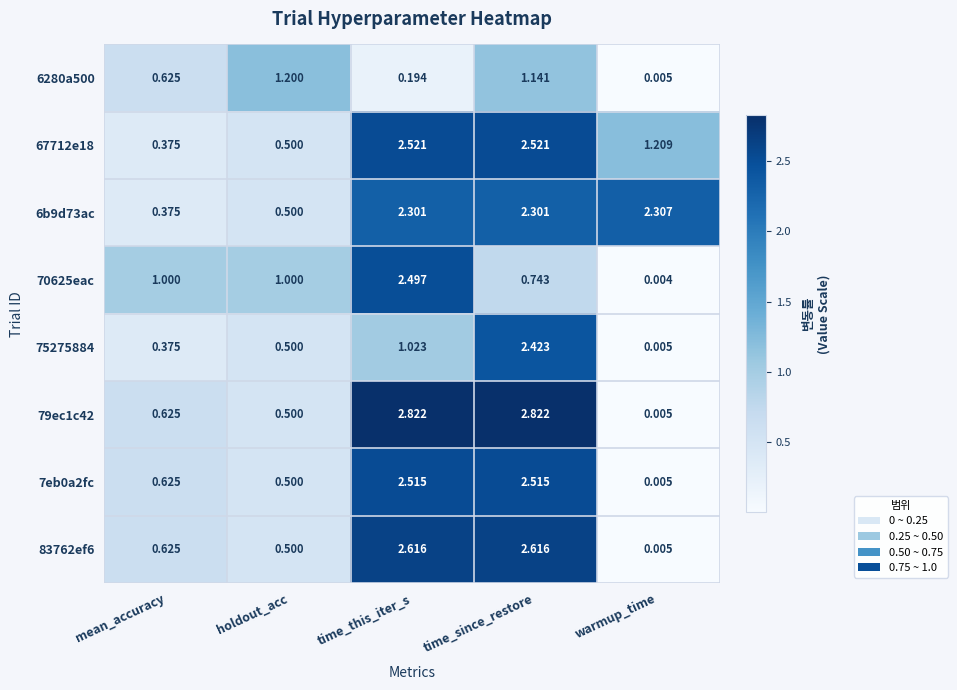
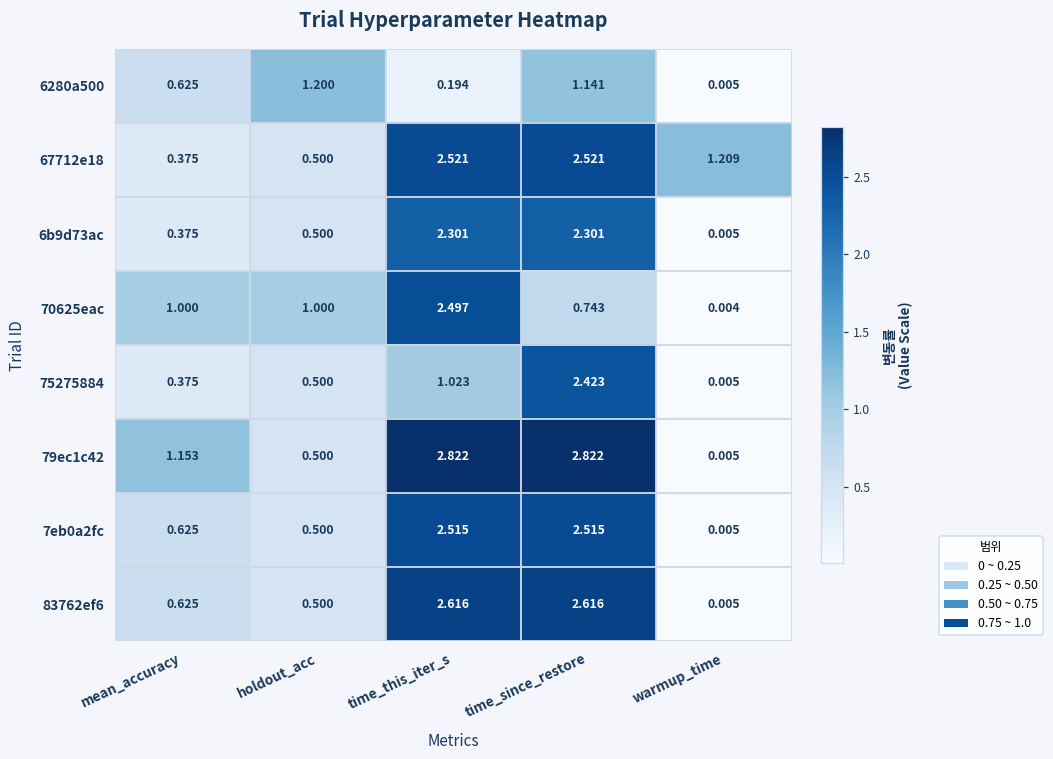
  {
    "6280a500": {
      "mean_accuracy": 0.625,
      "holdout_acc": 1.200,
      "time_this_iter_s": 0.194,
      "time_since_restore": 1.141,
      "warmup_time": 0.005
    },
    "67712e18": {
      "mean_accuracy": 0.375,
      "holdout_acc": 0.500,
      "time_this_iter_s": 2.521,
      "time_since_restore": 2.521,
      "warmup_time": 1.209
    },
    "6b9d73ac": {
      "mean_accuracy": 0.375,
      "holdout_acc": 0.500,
      "time_this_iter_s": 2.301,
      "time_since_restore": 2.301,
-     "warmup_time": 2.307
+     "warmup_time": 0.005
    },
    "70625eac": {
      "mean_accuracy": 1.000,
      "holdout_acc": 1.000,
      "time_this_iter_s": 2.497,
      "time_since_restore": 0.743,
      "warmup_time": 0.004
    },
    "75275884": {
      "mean_accuracy": 0.375,
      "holdout_acc": 0.500,
      "time_this_iter_s": 1.023,
      "time_since_restore": 2.423,
      "warmup_time": 0.005
    },
    "79ec1c42": {
-     "mean_accuracy": 0.625,
+     "mean_accuracy": 1.153,
      "holdout_acc": 0.500,
      "time_this_iter_s": 2.822,
      "time_since_restore": 2.822,
      "warmup_time": 0.005
    },
    "7eb0a2fc": {
      "mean_accuracy": 0.625,
      "holdout_acc": 0.500,
      "time_this_iter_s": 2.515,
      "time_since_restore": 2.515,
      "warmup_time": 0.005
    },
    "83762ef6": {
      "mean_accuracy": 0.625,
      "holdout_acc": 0.500,
      "time_this_iter_s": 2.616,
      "time_since_restore": 2.616,
      "warmup_time": 0.005
    }
  }
